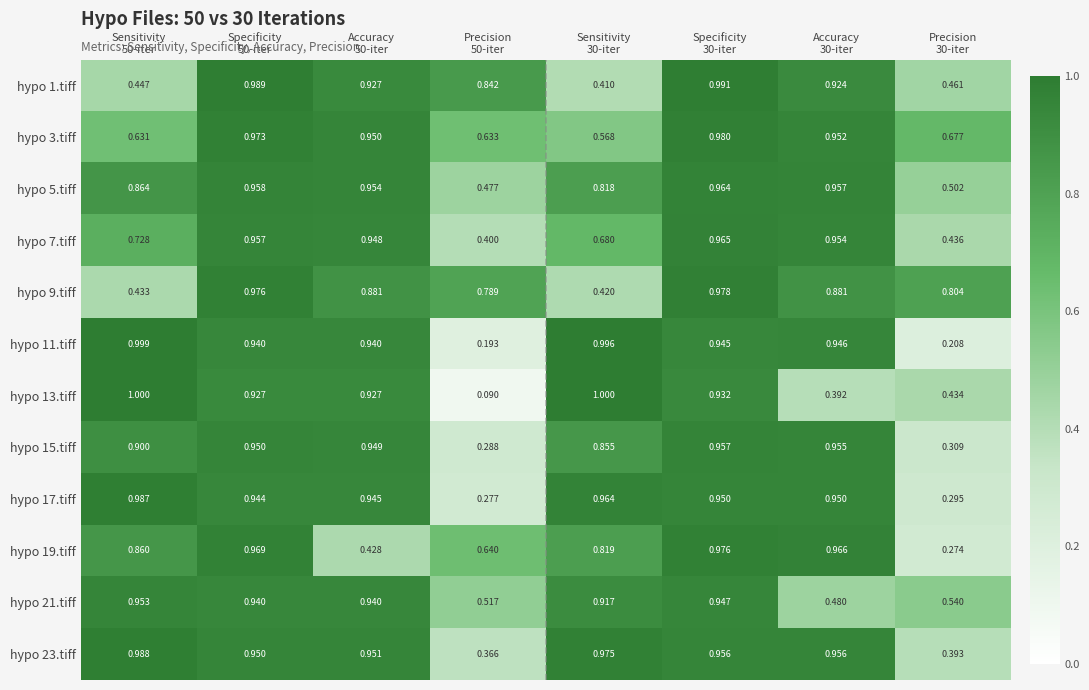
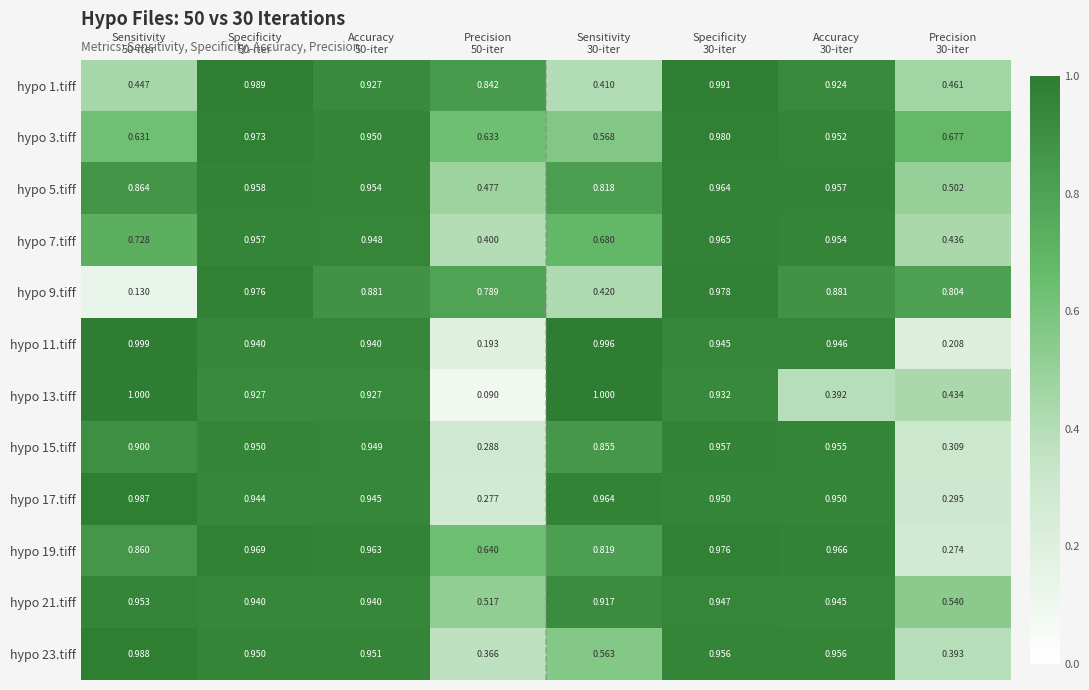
  {
    "hypo 1.tiff": {
      "Sensitivity 50-iter": 0.447,
      "Specificity 50-iter": 0.989,
      "Accuracy 50-iter": 0.927,
      "Precision 50-iter": 0.842,
      "Sensitivity 30-iter": 0.410,
      "Specificity 30-iter": 0.991,
      "Accuracy 30-iter": 0.924,
      "Precision 30-iter": 0.461
    },
    "hypo 3.tiff": {
      "Sensitivity 50-iter": 0.631,
      "Specificity 50-iter": 0.973,
      "Accuracy 50-iter": 0.950,
      "Precision 50-iter": 0.633,
      "Sensitivity 30-iter": 0.568,
      "Specificity 30-iter": 0.980,
      "Accuracy 30-iter": 0.952,
      "Precision 30-iter": 0.677
    },
    "hypo 5.tiff": {
      "Sensitivity 50-iter": 0.864,
      "Specificity 50-iter": 0.958,
      "Accuracy 50-iter": 0.954,
      "Precision 50-iter": 0.477,
      "Sensitivity 30-iter": 0.818,
      "Specificity 30-iter": 0.964,
      "Accuracy 30-iter": 0.957,
      "Precision 30-iter": 0.502
    },
    "hypo 7.tiff": {
      "Sensitivity 50-iter": 0.728,
      "Specificity 50-iter": 0.957,
      "Accuracy 50-iter": 0.948,
      "Precision 50-iter": 0.400,
      "Sensitivity 30-iter": 0.680,
      "Specificity 30-iter": 0.965,
      "Accuracy 30-iter": 0.954,
      "Precision 30-iter": 0.436
    },
    "hypo 9.tiff": {
-     "Sensitivity 50-iter": 0.433,
+     "Sensitivity 50-iter": 0.130,
      "Specificity 50-iter": 0.976,
      "Accuracy 50-iter": 0.881,
      "Precision 50-iter": 0.789,
      "Sensitivity 30-iter": 0.420,
      "Specificity 30-iter": 0.978,
      "Accuracy 30-iter": 0.881,
      "Precision 30-iter": 0.804
    },
    "hypo 11.tiff": {
      "Sensitivity 50-iter": 0.999,
      "Specificity 50-iter": 0.940,
      "Accuracy 50-iter": 0.940,
      "Precision 50-iter": 0.193,
      "Sensitivity 30-iter": 0.996,
      "Specificity 30-iter": 0.945,
      "Accuracy 30-iter": 0.946,
      "Precision 30-iter": 0.208
    },
    "hypo 13.tiff": {
      "Sensitivity 50-iter": 1.000,
      "Specificity 50-iter": 0.927,
      "Accuracy 50-iter": 0.927,
      "Precision 50-iter": 0.090,
      "Sensitivity 30-iter": 1.000,
      "Specificity 30-iter": 0.932,
      "Accuracy 30-iter": 0.392,
      "Precision 30-iter": 0.434
    },
    "hypo 15.tiff": {
      "Sensitivity 50-iter": 0.900,
      "Specificity 50-iter": 0.950,
      "Accuracy 50-iter": 0.949,
      "Precision 50-iter": 0.288,
      "Sensitivity 30-iter": 0.855,
      "Specificity 30-iter": 0.957,
      "Accuracy 30-iter": 0.955,
      "Precision 30-iter": 0.309
    },
    "hypo 17.tiff": {
      "Sensitivity 50-iter": 0.987,
      "Specificity 50-iter": 0.944,
      "Accuracy 50-iter": 0.945,
      "Precision 50-iter": 0.277,
      "Sensitivity 30-iter": 0.964,
      "Specificity 30-iter": 0.950,
      "Accuracy 30-iter": 0.950,
      "Precision 30-iter": 0.295
    },
    "hypo 19.tiff": {
      "Sensitivity 50-iter": 0.860,
      "Specificity 50-iter": 0.969,
-     "Accuracy 50-iter": 0.428,
+     "Accuracy 50-iter": 0.963,
      "Precision 50-iter": 0.640,
      "Sensitivity 30-iter": 0.819,
      "Specificity 30-iter": 0.976,
      "Accuracy 30-iter": 0.966,
      "Precision 30-iter": 0.274
    },
    "hypo 21.tiff": {
      "Sensitivity 50-iter": 0.953,
      "Specificity 50-iter": 0.940,
      "Accuracy 50-iter": 0.940,
      "Precision 50-iter": 0.517,
      "Sensitivity 30-iter": 0.917,
      "Specificity 30-iter": 0.947,
-     "Accuracy 30-iter": 0.480,
+     "Accuracy 30-iter": 0.945,
      "Precision 30-iter": 0.540
    },
    "hypo 23.tiff": {
      "Sensitivity 50-iter": 0.988,
      "Specificity 50-iter": 0.950,
      "Accuracy 50-iter": 0.951,
      "Precision 50-iter": 0.366,
-     "Sensitivity 30-iter": 0.975,
+     "Sensitivity 30-iter": 0.563,
      "Specificity 30-iter": 0.956,
      "Accuracy 30-iter": 0.956,
      "Precision 30-iter": 0.393
    }
  }
